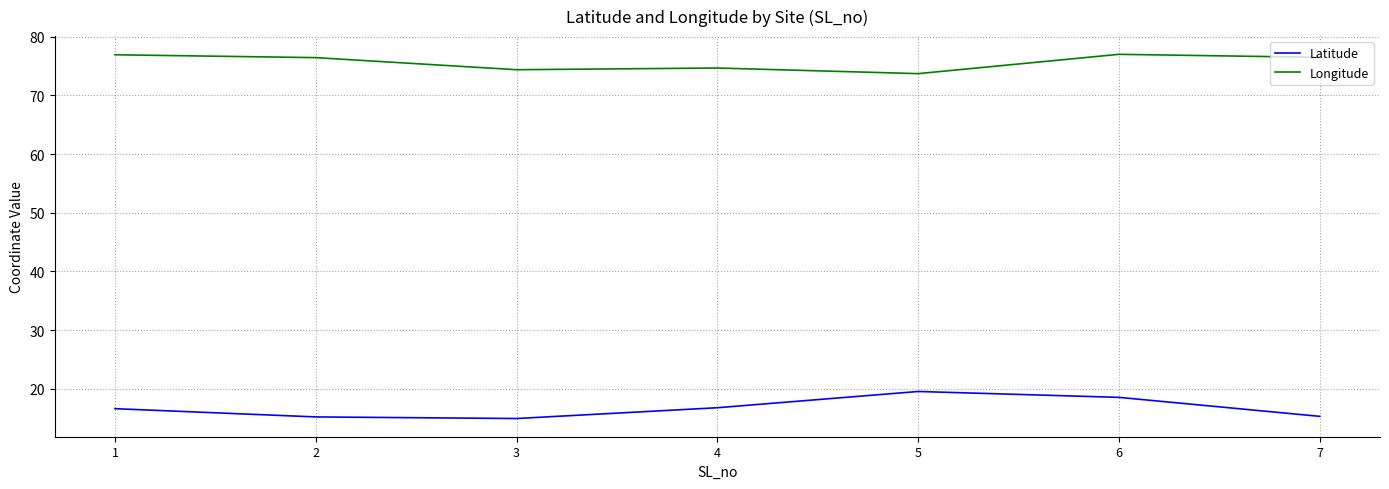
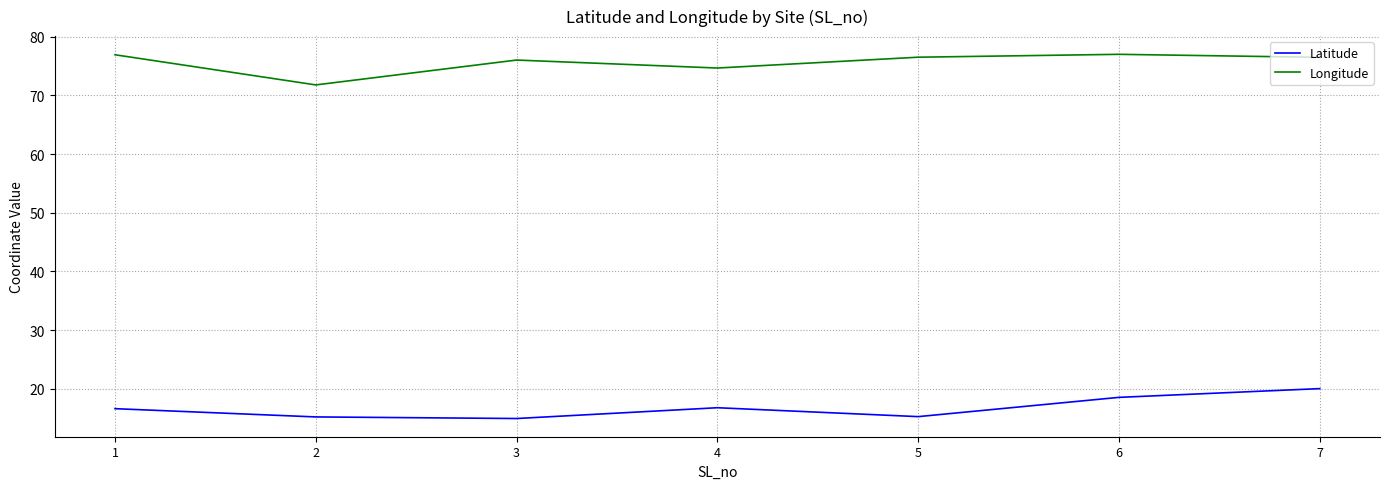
  {
    "Latitude": {
      "1": 17,
      "2": 15,
      "3": 15,
      "4": 17,
-     "5": 20,
+     "5": 15,
      "6": 19,
-     "7": 15
+     "7": 20
    },
    "Longitude": {
      "1": 77,
-     "2": 76,
-     "3": 74,
+     "2": 72,
+     "3": 76,
      "4": 75,
-     "5": 74,
+     "5": 76,
      "6": 77
    }
  }
